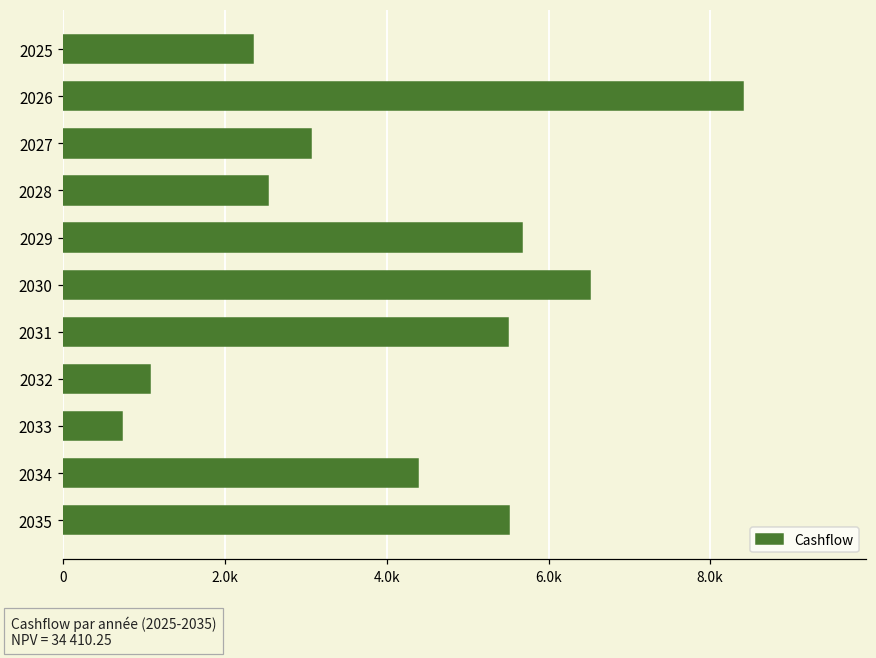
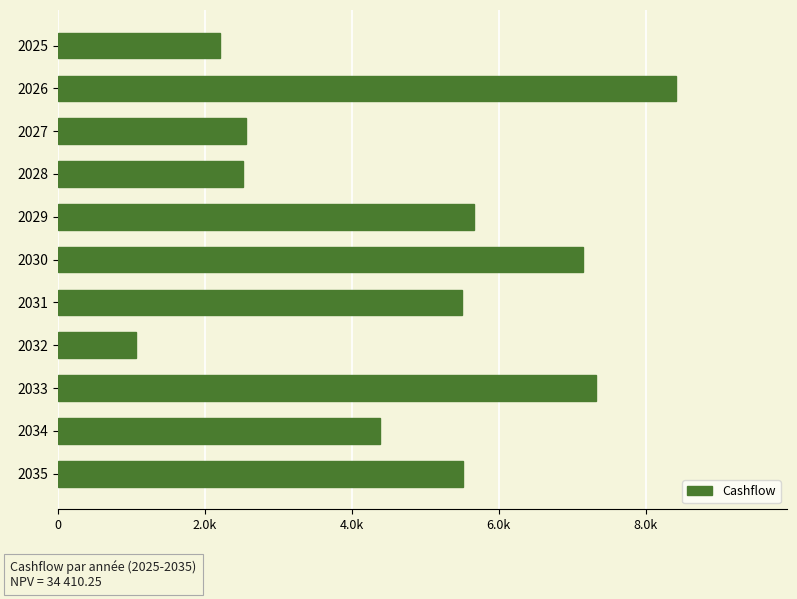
  {
-   "2025": 2300,
+   "2025": 2200,
    "2026": 8400,
-   "2027": 3100,
+   "2027": 2600,
    "2028": 2500,
    "2029": 5700,
-   "2030": 6500,
+   "2030": 7100,
    "2031": 5500,
    "2032": 1100,
-   "2033": 700,
+   "2033": 7300,
    "2034": 4400,
    "2035": 5500
  }
